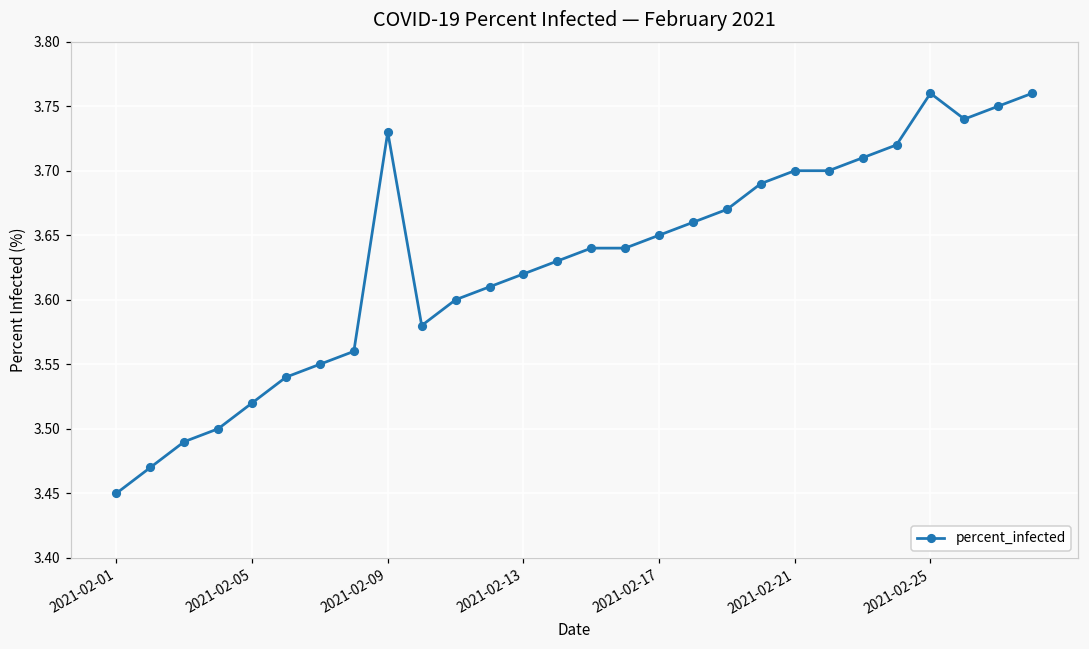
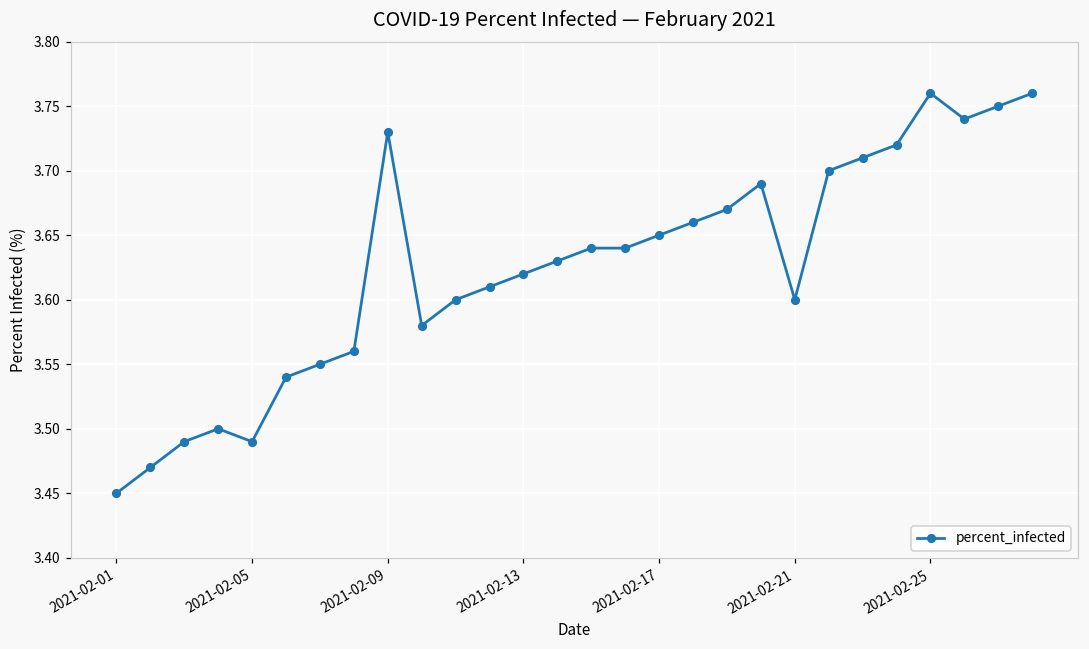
  {
    "2021-02-01": 3.45,
-   "2021-02-05": 3.52,
+   "2021-02-05": 3.49,
    "2021-02-09": 3.73,
    "2021-02-13": 3.62,
    "2021-02-17": 3.65,
-   "2021-02-21": 3.7,
+   "2021-02-21": 3.6,
    "2021-02-25": 3.76
  }
